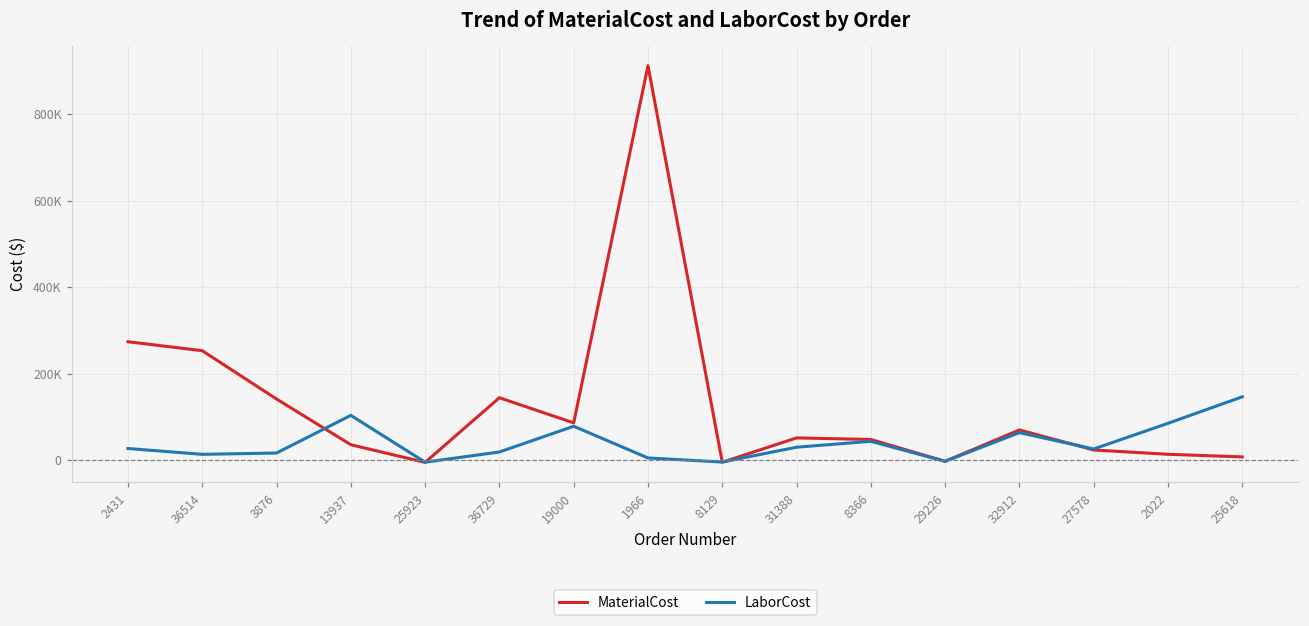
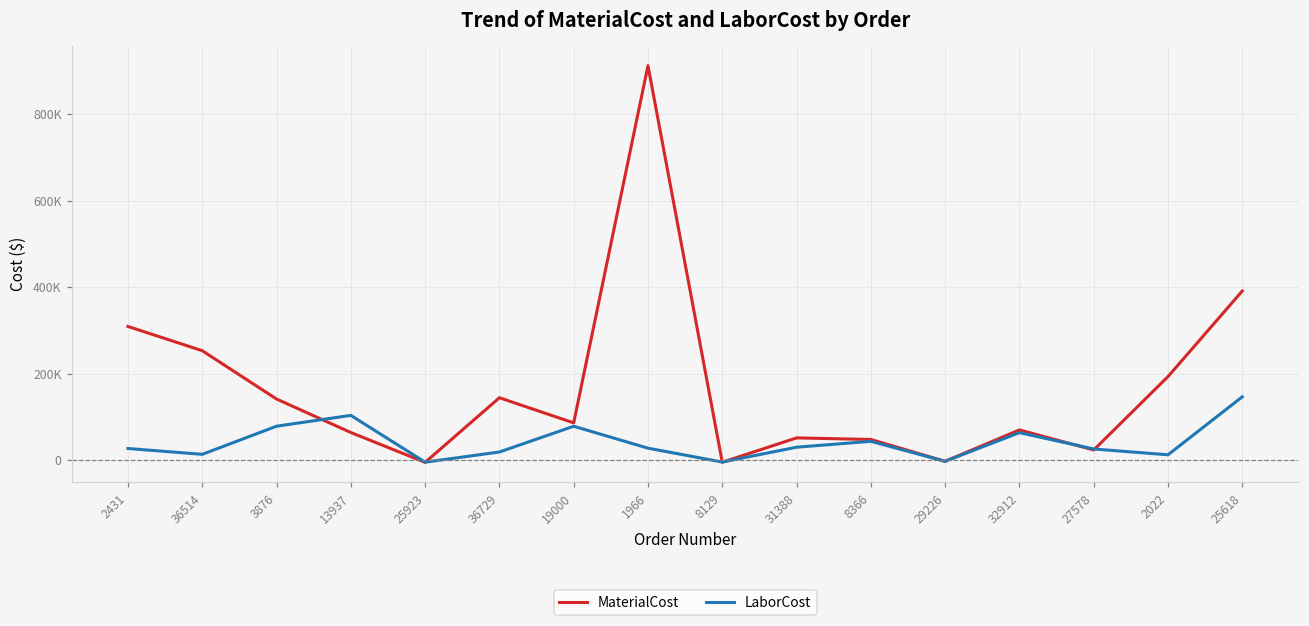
  {
    "MaterialCost": {
-     "2431": 270000,
+     "2431": 310000,
      "36514": 250000,
      "3876": 140000,
-     "13937": 40000,
+     "13937": 60000,
      "36729": 140000,
      "19000": 90000,
      "1966": 910000,
      "31388": 50000,
-     "2022": 10000,
-     "25618": 10000
+     "2022": 190000,
+     "25618": 390000
    },
    "LaborCost": {
      "2431": 30000,
      "36514": 10000,
-     "3876": 20000,
+     "3876": 80000,
      "13937": 100000,
      "36729": 20000,
      "19000": 80000,
-     "1966": 0,
+     "1966": 30000,
      "31388": 30000,
-     "2022": 80000,
+     "2022": 10000,
      "25618": 150000
    }
  }
